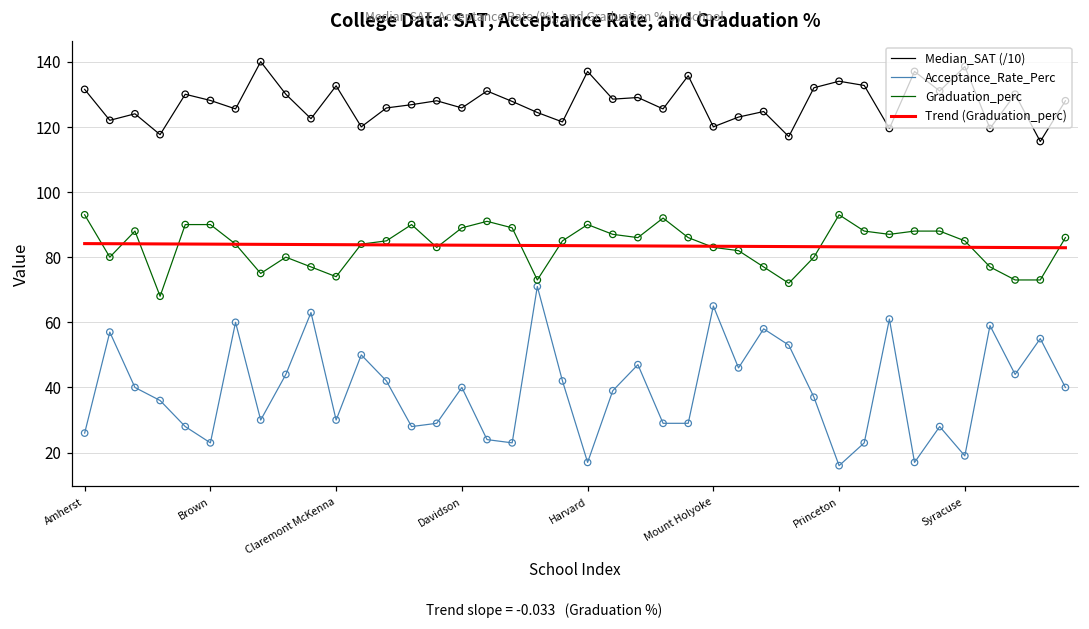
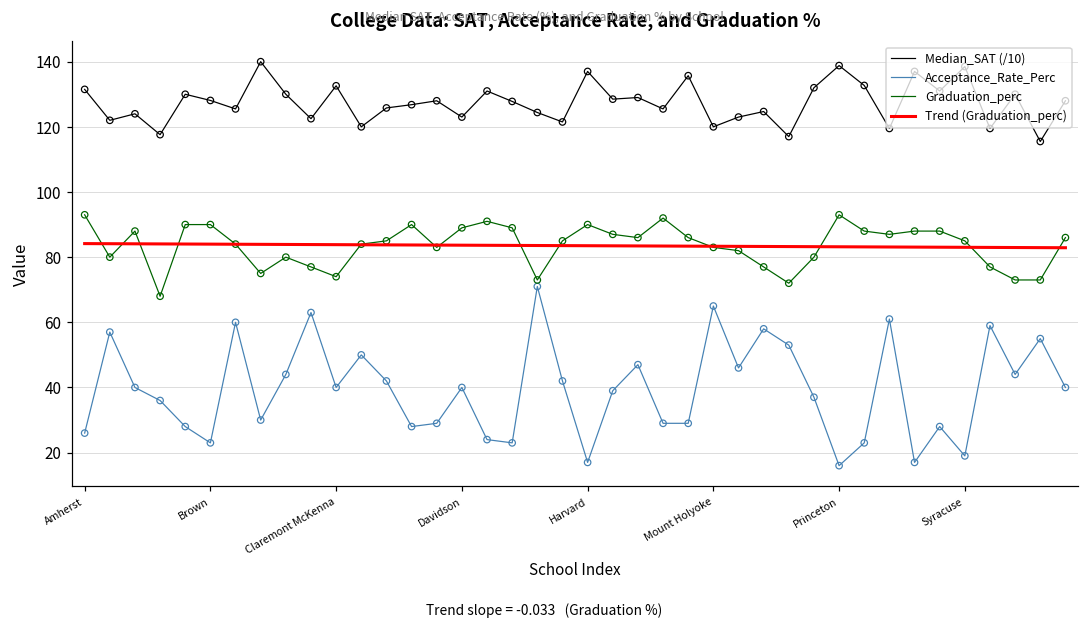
  {
    "Median_SAT (/10)": {
      "Amherst": 132,
      "Brown": 128,
      "Claremont McKenna": 133,
-     "Davidson": 126,
+     "Davidson": 123,
      "Harvard": 137,
      "Mount Holyoke": 120,
-     "Princeton": 134
+     "Princeton": 139
    },
    "Acceptance_Rate_Perc": {
      "Amherst": 26,
      "Brown": 23,
-     "Claremont McKenna": 30,
+     "Claremont McKenna": 40,
      "Davidson": 40,
      "Harvard": 17,
      "Mount Holyoke": 65,
      "Princeton": 16,
      "Syracuse": 19
    },
    "Graduation_perc": {
      "Amherst": 93,
      "Brown": 90,
      "Claremont McKenna": 74,
      "Davidson": 89,
      "Harvard": 90,
      "Princeton": 93,
      "Syracuse": 85
    },
    "Trend (Graduation_perc)": {
      "Amherst": 84,
      "Brown": 84,
      "Claremont McKenna": 84,
      "Davidson": 84,
      "Harvard": 84,
      "Princeton": 83,
      "Syracuse": 83
    }
  }
